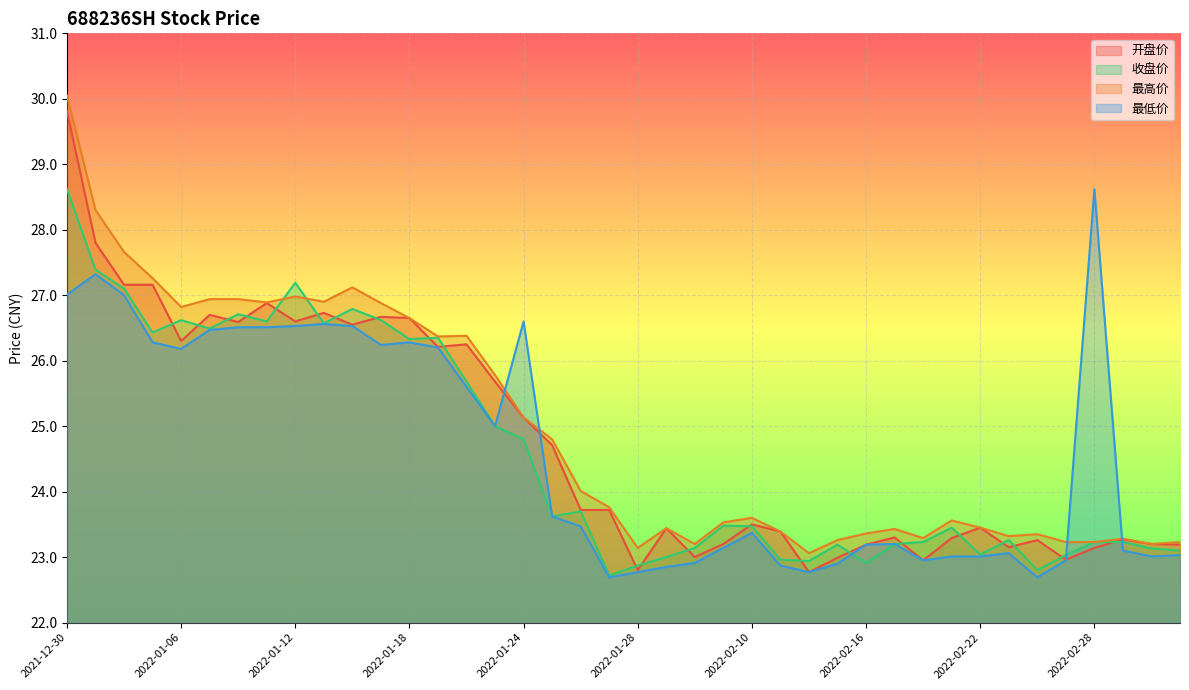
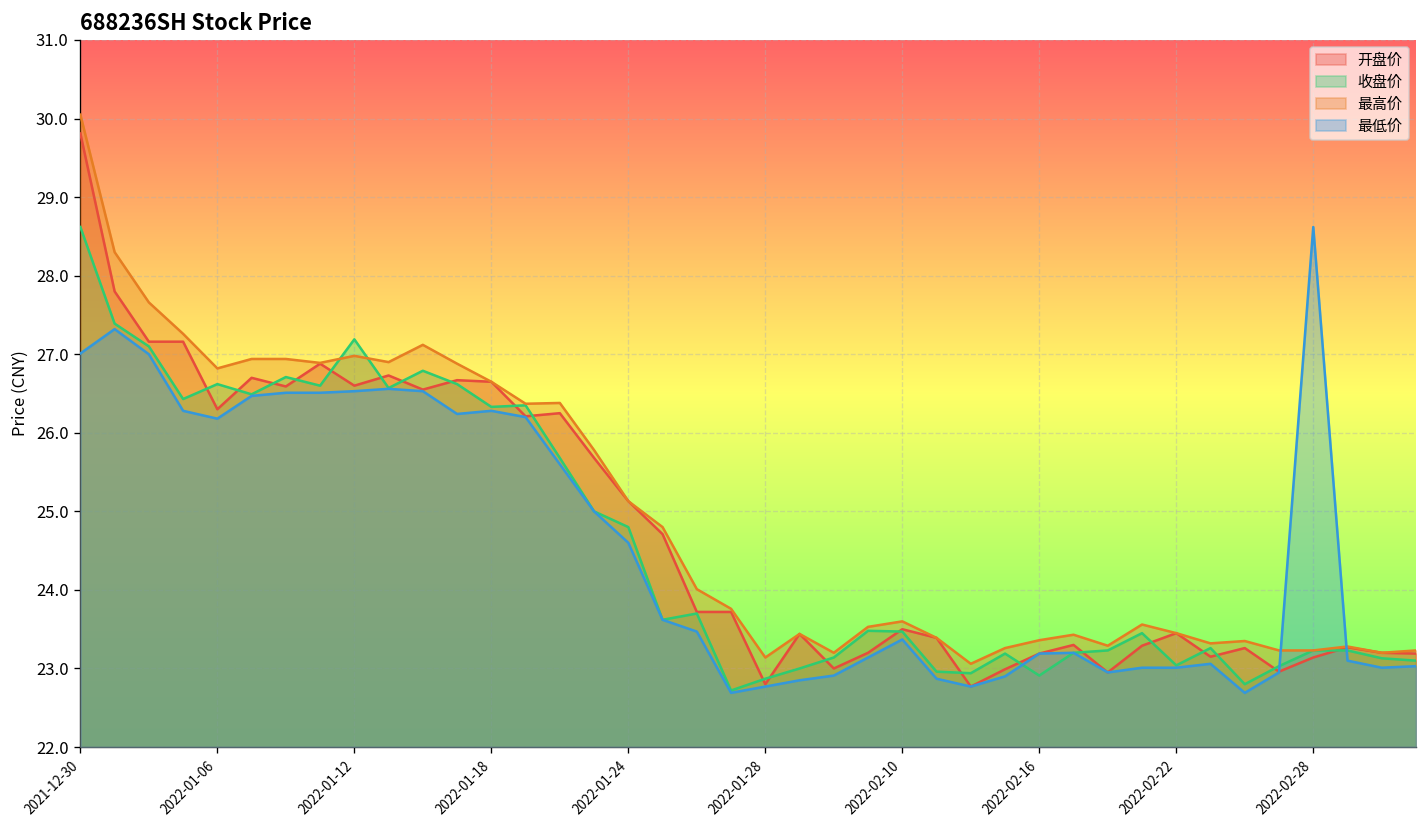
  {
    "收盘价": {
      "2021-12-30": 28.6,
      "2022-01-06": 26.6,
      "2022-01-12": 27.2,
      "2022-01-18": 26.3,
      "2022-01-24": 24.8,
      "2022-01-28": 22.9,
      "2022-02-16": 22.9
    },
    "最低价": {
      "2021-12-30": 27.0,
      "2022-01-06": 26.2,
      "2022-01-12": 26.5,
      "2022-01-18": 26.3,
-     "2022-01-24": 26.6,
+     "2022-01-24": 24.6,
      "2022-02-10": 23.4,
      "2022-02-28": 28.6
    }
  }
